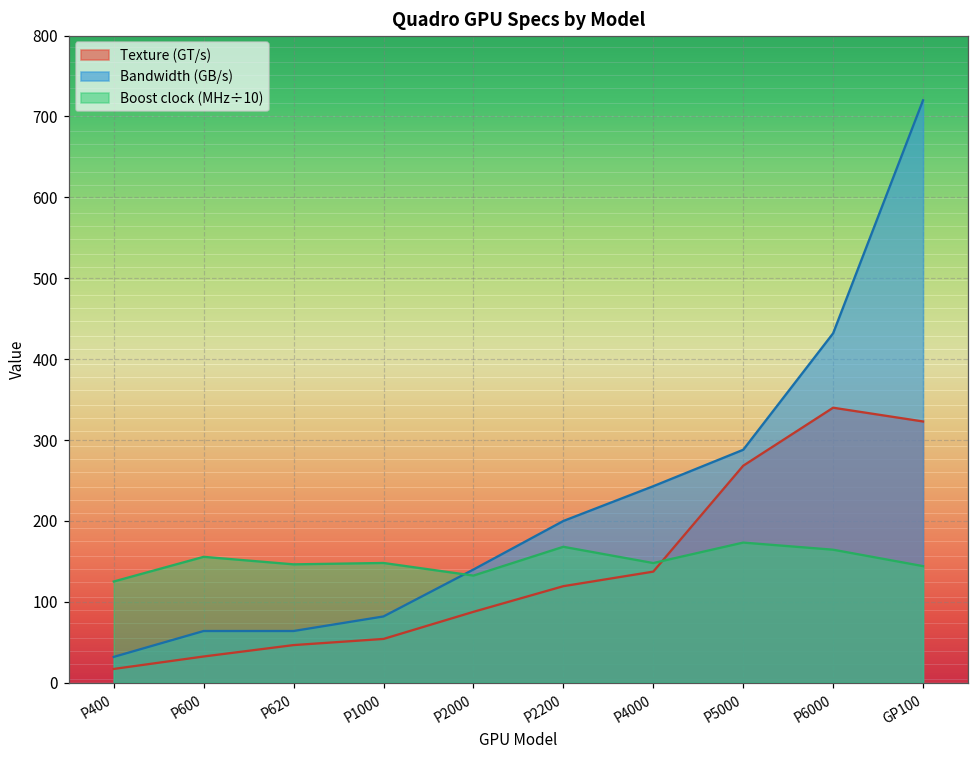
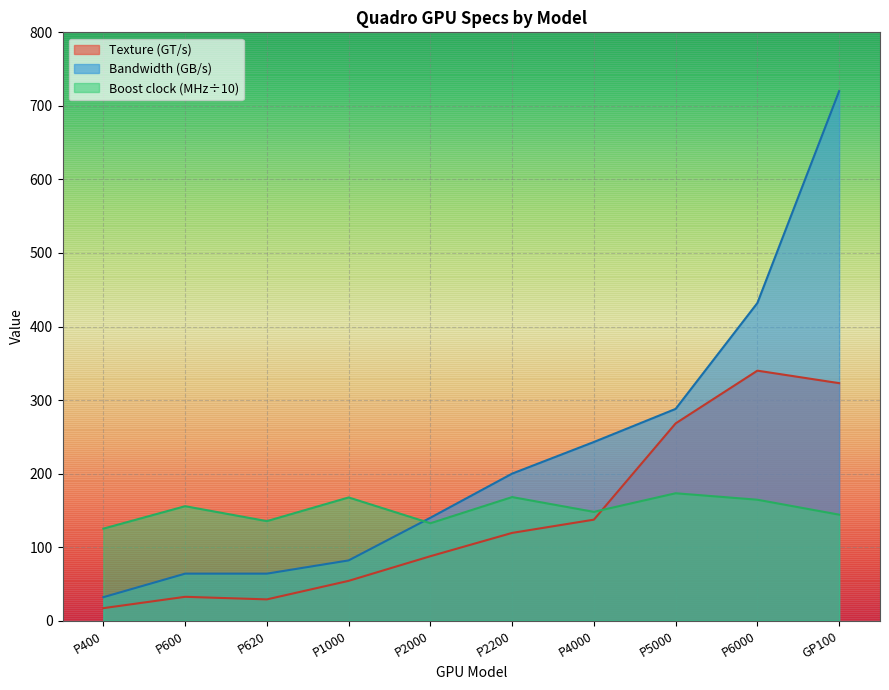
  {
    "Texture (GT/s)": {
      "P400": 20,
      "P600": 30,
-     "P620": 50,
+     "P620": 30,
      "P1000": 50,
      "P2000": 90,
      "P2200": 120,
      "P4000": 140,
      "P5000": 270,
      "P6000": 340,
      "GP100": 320
    },
    "Bandwidth (GB/s)": {
      "P400": 30,
      "P600": 60,
      "P620": 60,
      "P1000": 80,
      "P2000": 140,
      "P2200": 200,
      "P4000": 240,
      "P5000": 290,
      "P6000": 430,
      "GP100": 720
    },
    "Boost clock (MHz÷10)": {
      "P400": 130,
      "P600": 160,
-     "P620": 150,
-     "P1000": 150,
+     "P620": 140,
+     "P1000": 170,
      "P2000": 130,
      "P2200": 170,
      "P4000": 150,
      "P5000": 170,
      "P6000": 160,
      "GP100": 140
    }
  }
